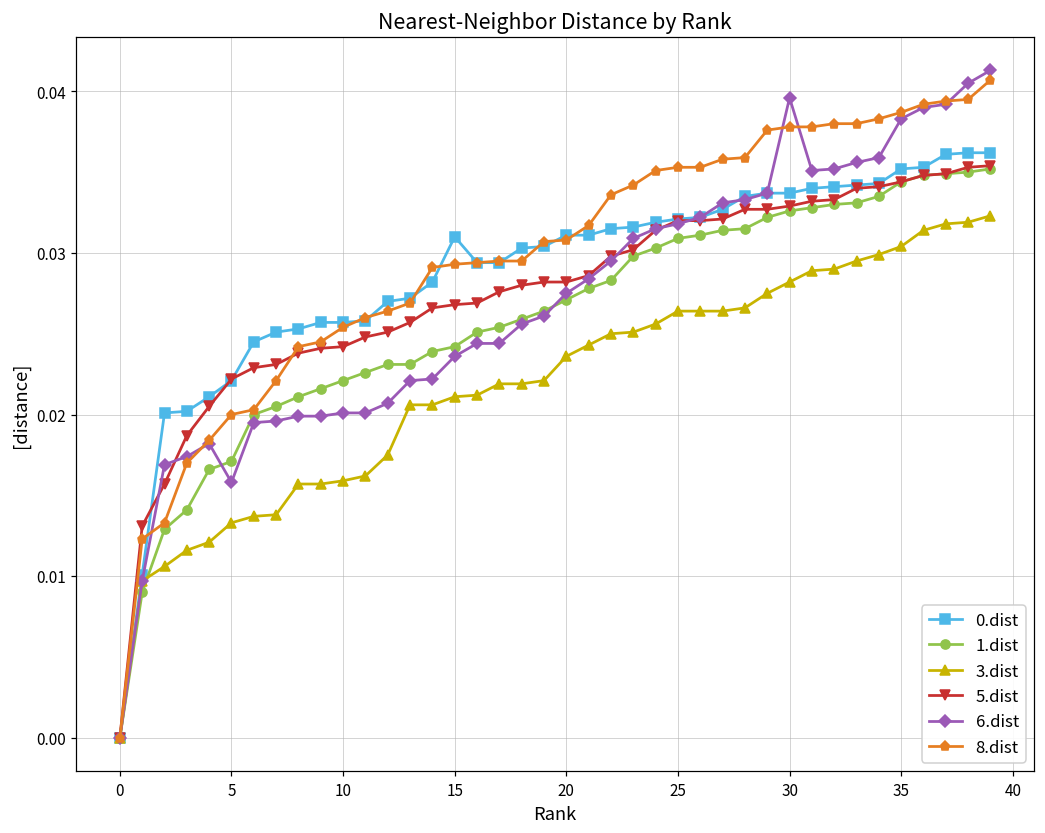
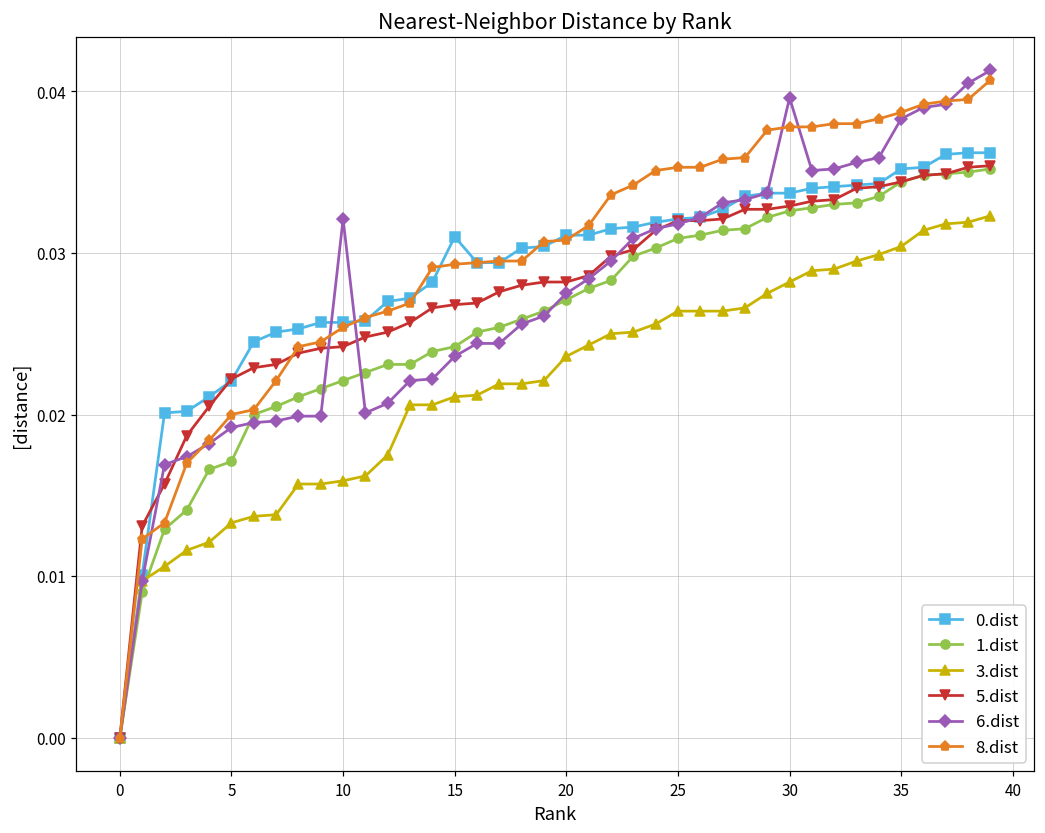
  {
    "0.dist": {
      "10": 0.0257,
      "15": 0.0310,
      "20": 0.0311,
      "30": 0.0337,
      "35": 0.0352
    },
    "1.dist": {
      "5": 0.0171,
      "10": 0.0221,
      "15": 0.0242,
      "20": 0.0271,
      "25": 0.0309,
      "30": 0.0326
    },
    "3.dist": {
      "5": 0.0133,
      "10": 0.0159,
      "15": 0.0211,
      "20": 0.0236,
      "25": 0.0264,
      "30": 0.0282,
      "35": 0.0304
    },
    "5.dist": {
      "10": 0.0242,
      "15": 0.0268,
      "20": 0.0282,
      "30": 0.0329
    },
    "6.dist": {
-     "5": 0.0158,
-     "10": 0.0201,
+     "5": 0.0192,
+     "10": 0.0321,
      "15": 0.0236,
      "20": 0.0275,
      "25": 0.0318,
      "30": 0.0396,
      "35": 0.0383
    },
    "8.dist": {
      "5": 0.0200,
      "10": 0.0254,
      "15": 0.0293,
      "20": 0.0308,
      "25": 0.0353,
      "30": 0.0378,
      "35": 0.0387
    }
  }
